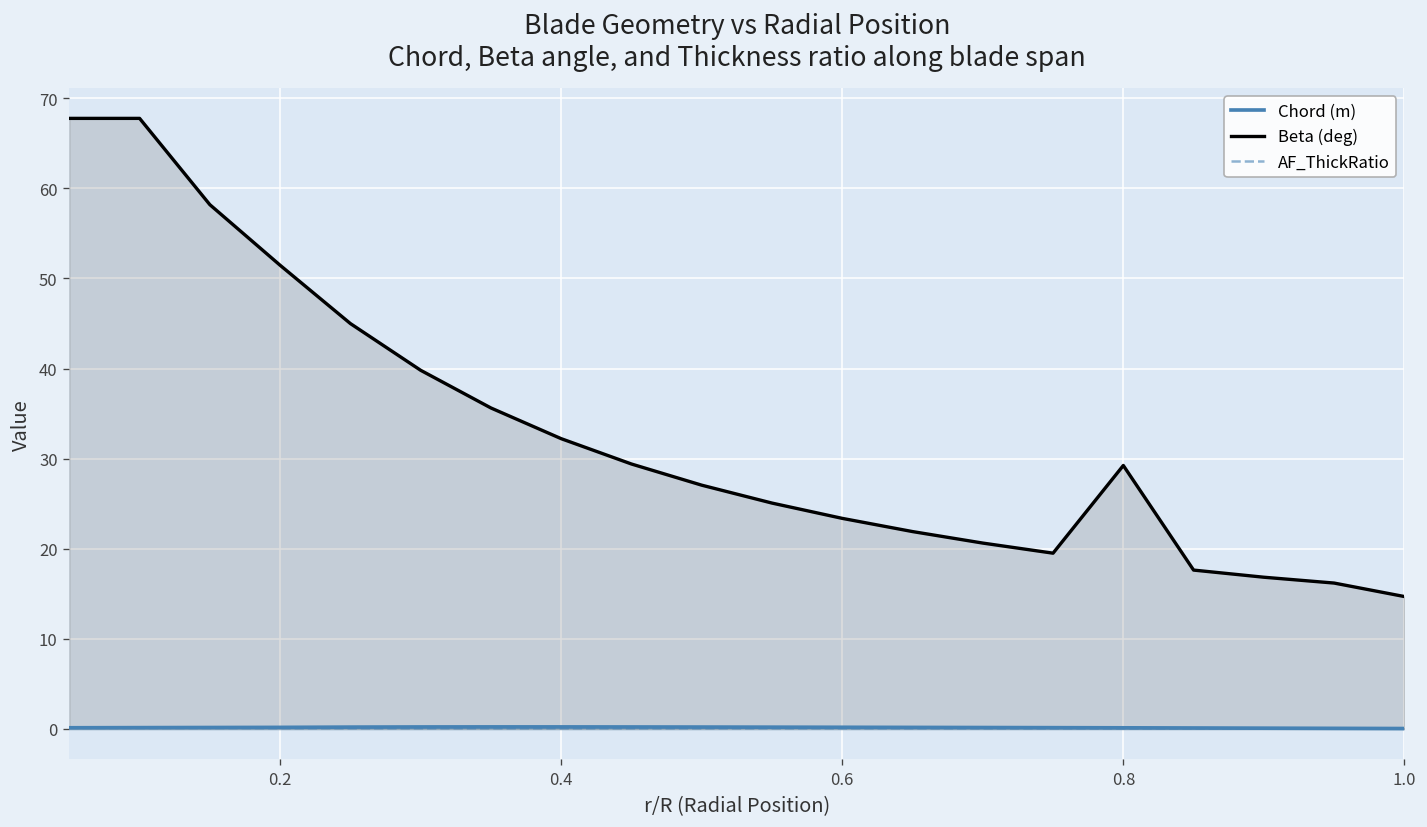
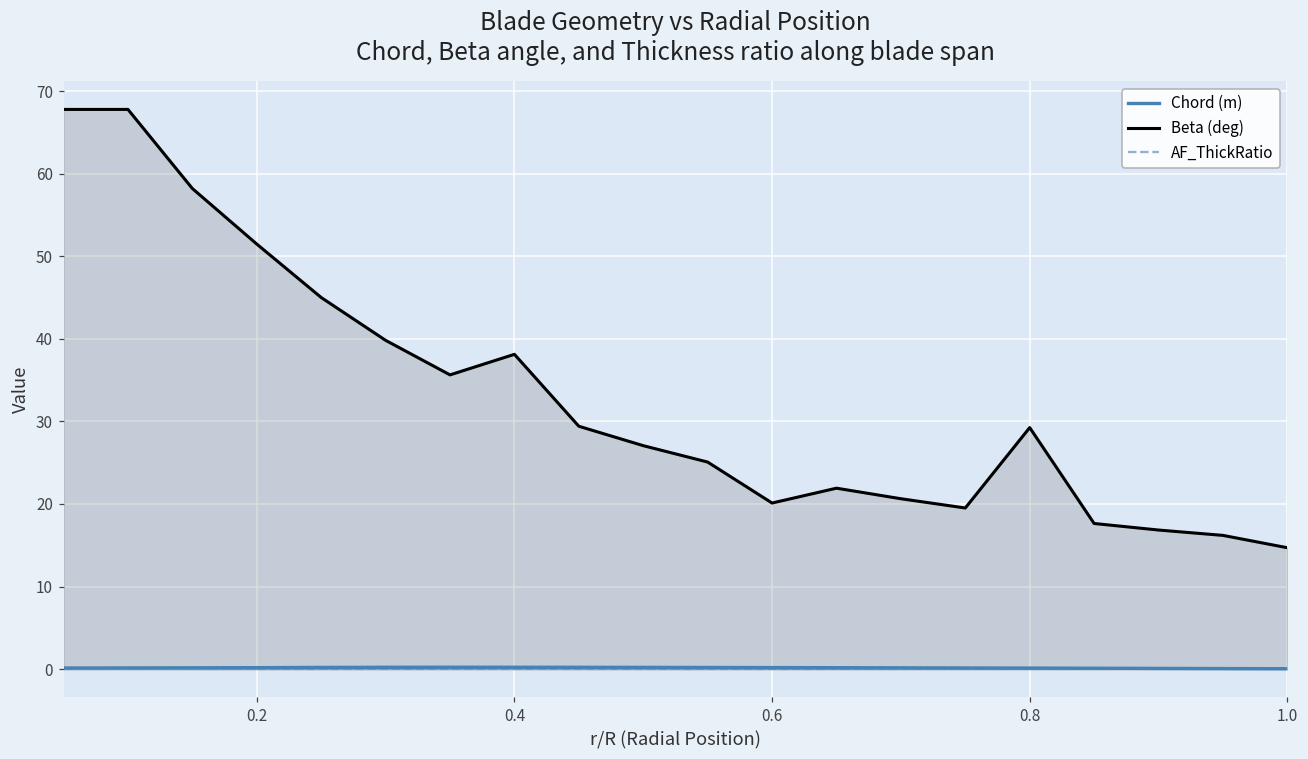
  {
    "Beta (deg)": {
      "0.2": 51,
-     "0.4": 32,
-     "0.6": 23,
+     "0.4": 38,
+     "0.6": 20,
      "0.8": 29,
      "1.0": 15
    }
  }
